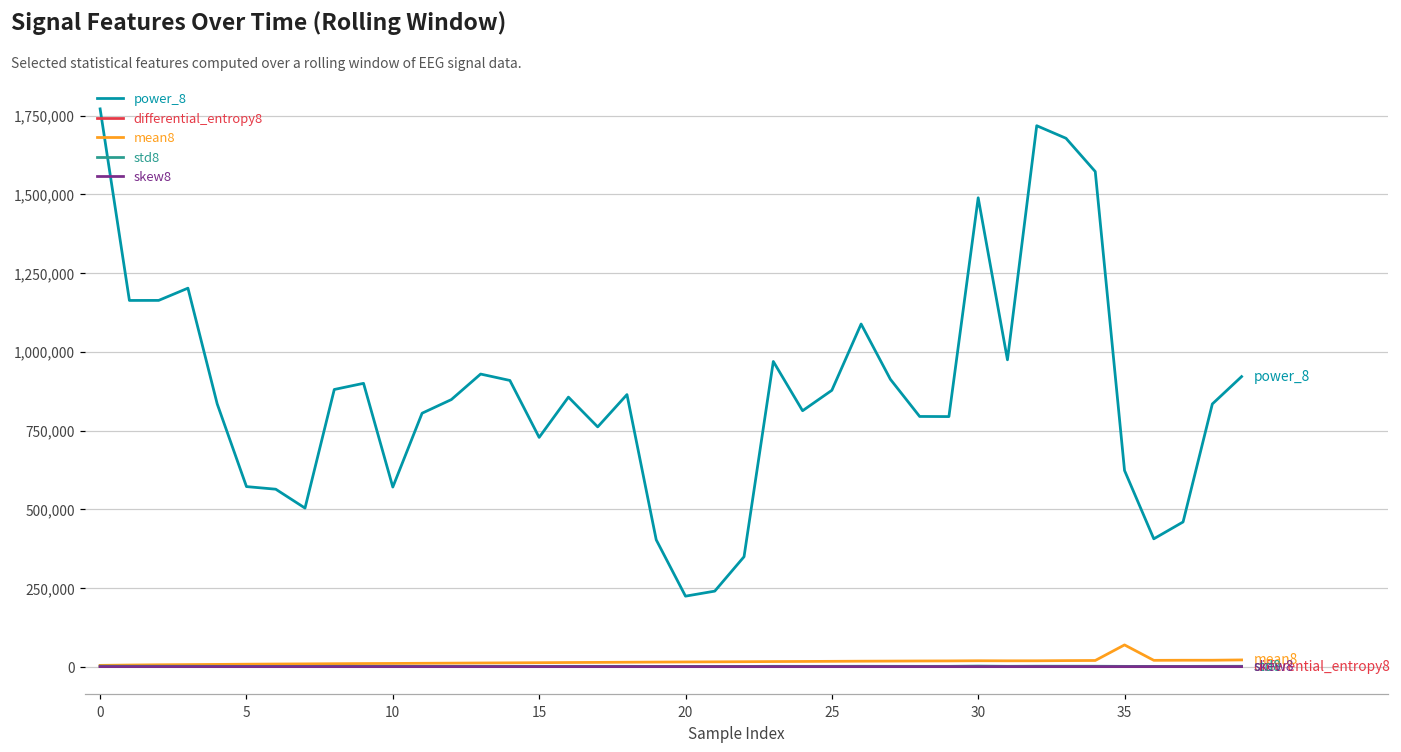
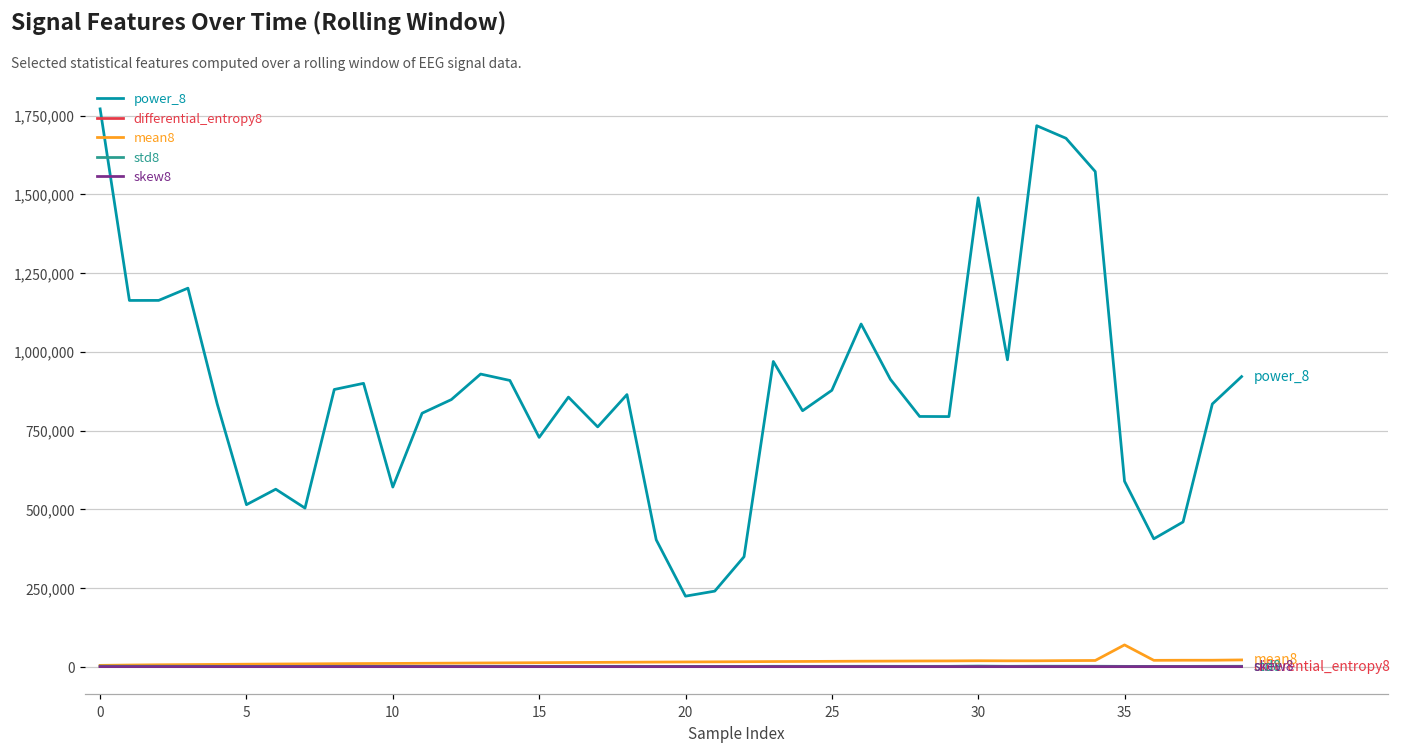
  {
    "power_8": {
      "0": "1,770,000",
-     "5": "570,000",
+     "5": "510,000",
      "10": "570,000",
      "15": "730,000",
      "20": "220,000",
      "25": "880,000",
      "30": "1,490,000",
-     "35": "620,000"
+     "35": "590,000"
    },
    "skew8": {
      "10": "0",
      "15": "0",
      "20": "0",
      "25": "0",
      "30": "0",
      "35": "0"
    },
    "mean8": {
      "10": "10,000",
      "15": "10,000",
      "20": "10,000",
      "25": "20,000",
      "30": "20,000",
      "35": "70,000"
    }
  }
